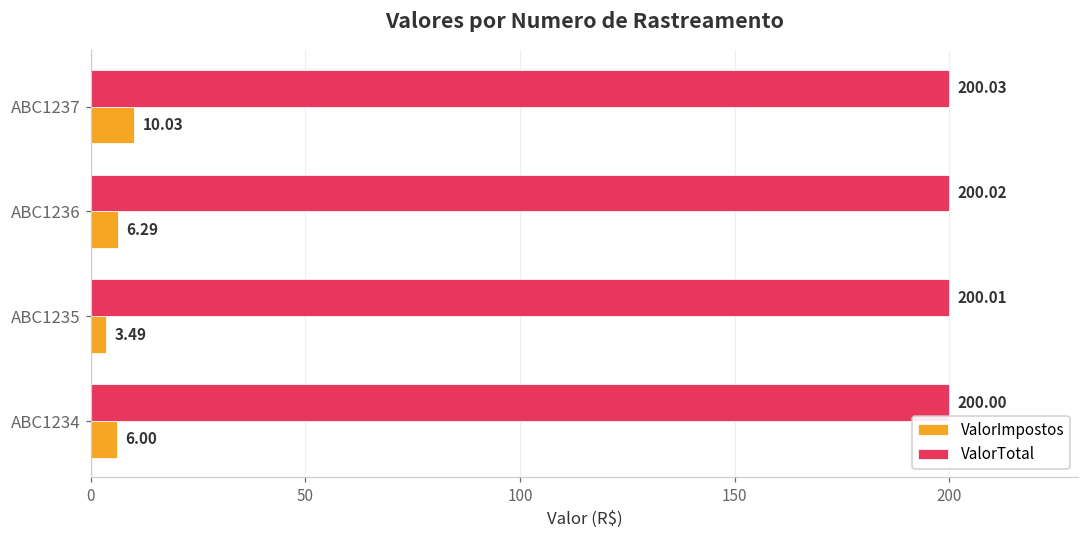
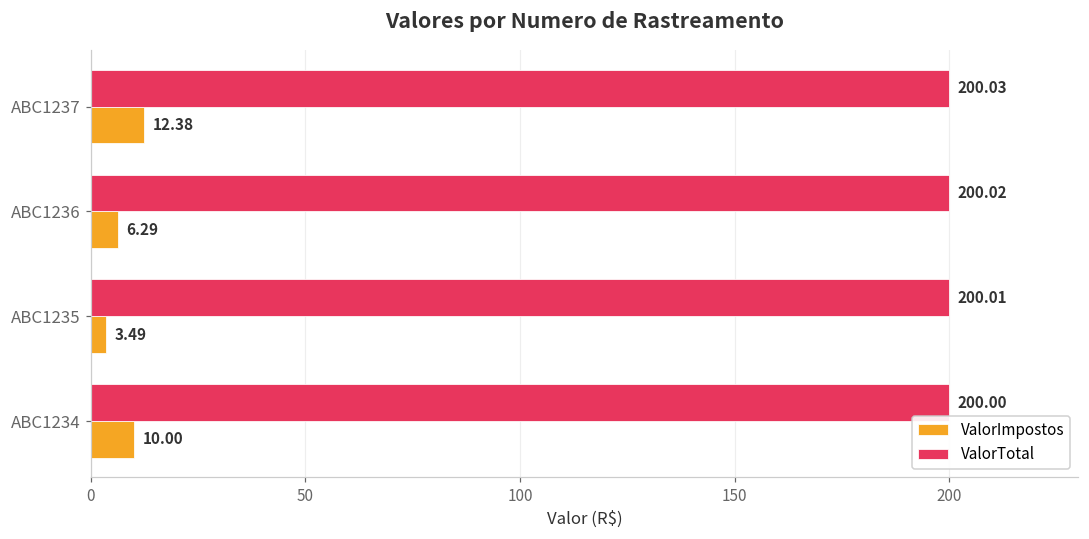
  {
    "ValorImpostos": {
-     "ABC1237": 10.03,
+     "ABC1237": 12.38,
      "ABC1236": 6.29,
      "ABC1235": 3.49,
-     "ABC1234": 6.00
+     "ABC1234": 10.00
    },
    "ValorTotal": {
      "ABC1237": 200.03,
      "ABC1236": 200.02,
      "ABC1235": 200.01,
      "ABC1234": 200.00
    }
  }
